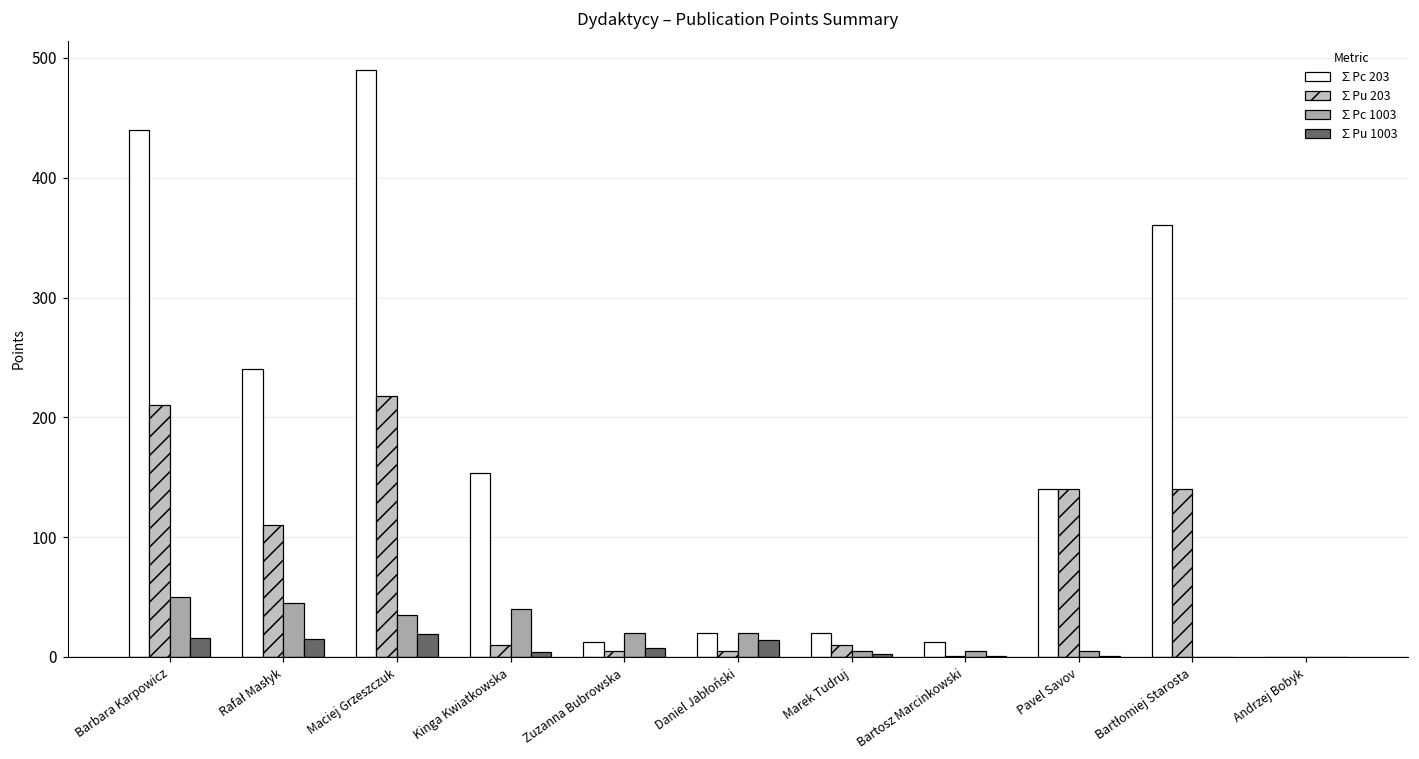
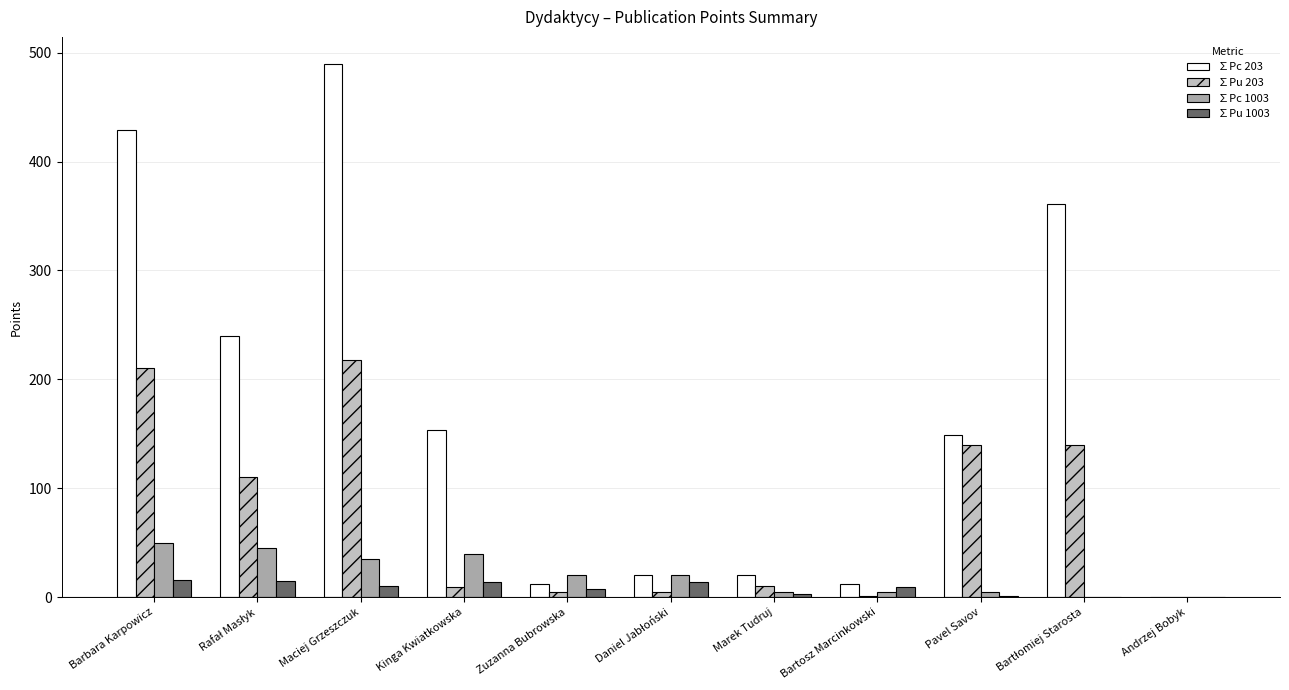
  {
    "∑Pc 203": {
-     "Barbara Karpowicz": 440,
+     "Barbara Karpowicz": 429,
      "Rafał Masłyk": 240,
      "Maciej Grzeszczuk": 490,
      "Kinga Kwiatkowska": 154,
      "Zuzanna Bubrowska": 12,
      "Daniel Jabłoński": 20,
      "Marek Tudruj": 20,
      "Bartosz Marcinkowski": 12,
-     "Pavel Savov": 140,
+     "Pavel Savov": 149,
      "Bartłomiej Starosta": 361,
      "Andrzej Bobyk": 0
    },
    "∑Pu 1003": {
      "Barbara Karpowicz": 16,
      "Rafał Masłyk": 15,
-     "Maciej Grzeszczuk": 19,
-     "Kinga Kwiatkowska": 4,
+     "Maciej Grzeszczuk": 10,
+     "Kinga Kwiatkowska": 14,
      "Zuzanna Bubrowska": 7,
      "Daniel Jabłoński": 14,
      "Marek Tudruj": 2,
-     "Bartosz Marcinkowski": 1
+     "Bartosz Marcinkowski": 10
    }
  }
